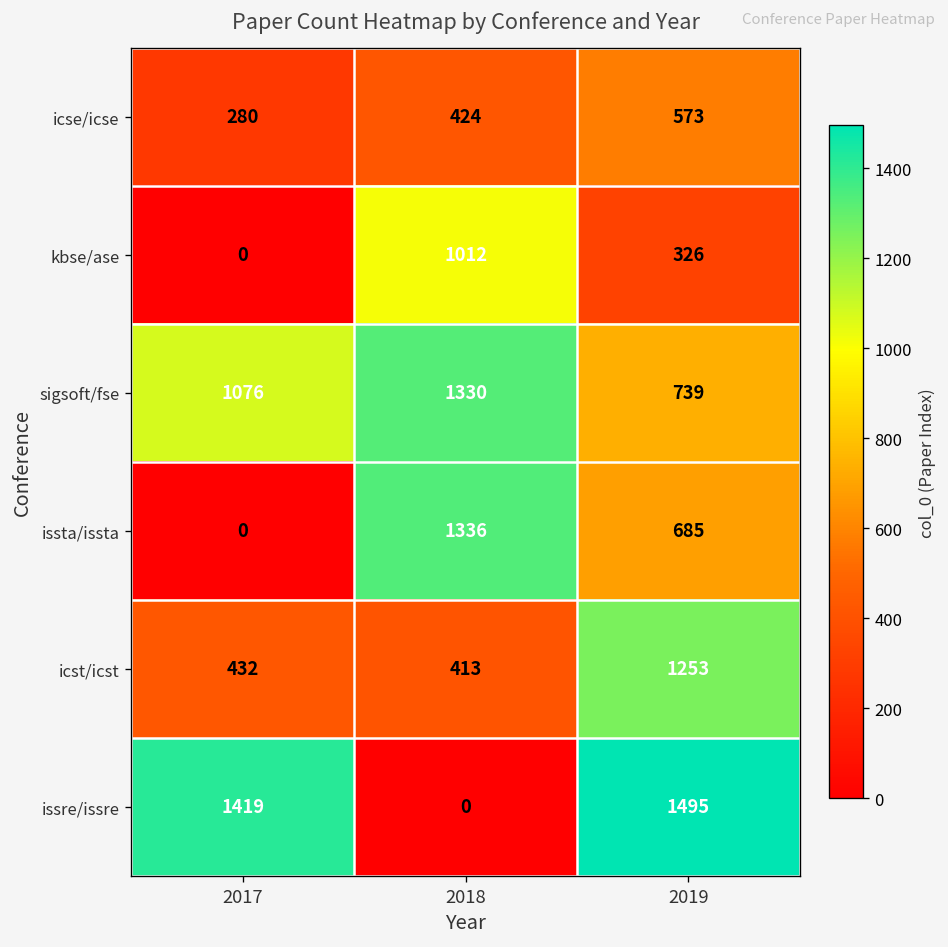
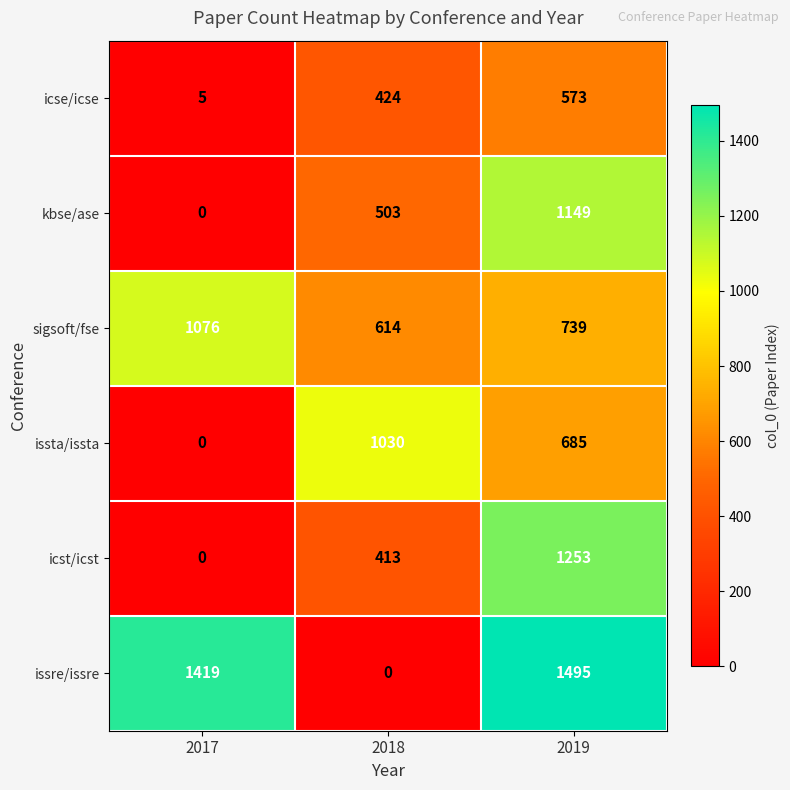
  {
    "icse/icse": {
-     "2017": 280,
+     "2017": 5,
      "2018": 424,
      "2019": 573
    },
    "kbse/ase": {
      "2017": 0,
-     "2018": 1012,
-     "2019": 326
+     "2018": 503,
+     "2019": 1149
    },
    "sigsoft/fse": {
      "2017": 1076,
-     "2018": 1330,
+     "2018": 614,
      "2019": 739
    },
    "issta/issta": {
      "2017": 0,
-     "2018": 1336,
+     "2018": 1030,
      "2019": 685
    },
    "icst/icst": {
-     "2017": 432,
+     "2017": 0,
      "2018": 413,
      "2019": 1253
    },
    "issre/issre": {
      "2017": 1419,
      "2018": 0,
      "2019": 1495
    }
  }
